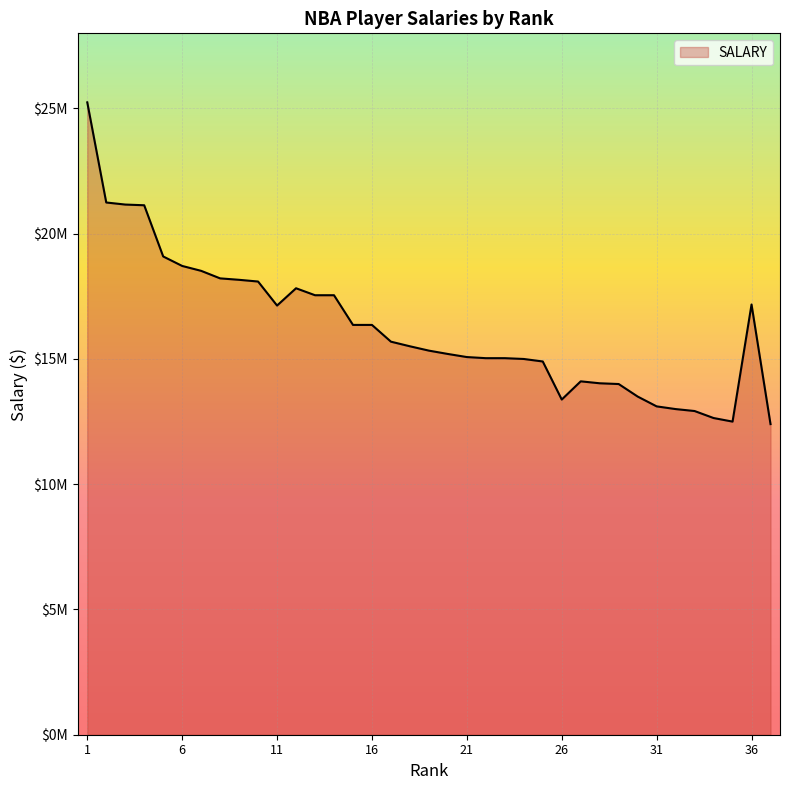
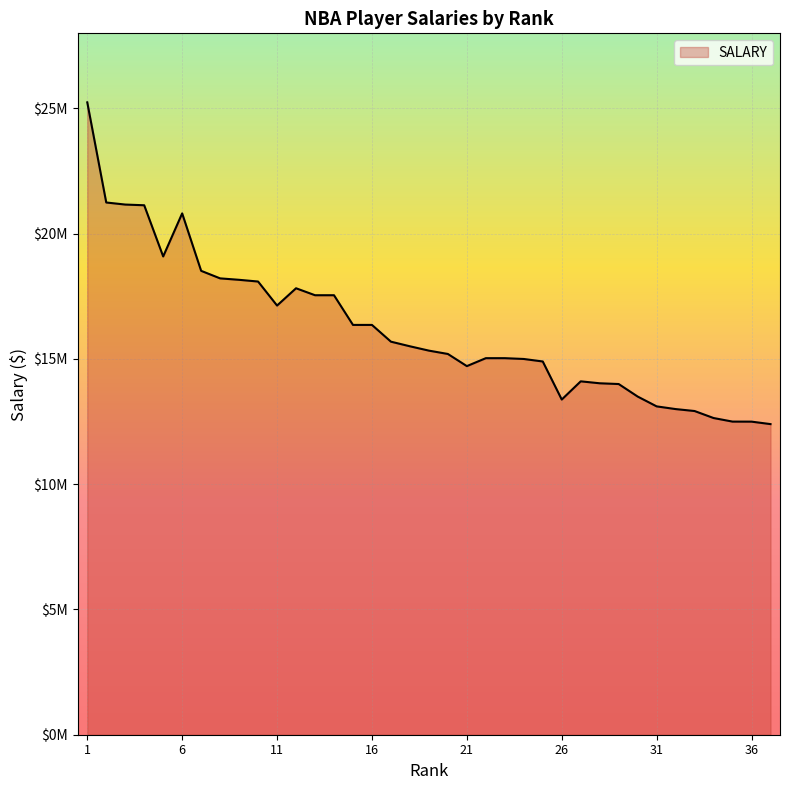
  {
    "1": "$25200000",
-   "6": "$18700000",
+   "6": "$20800000",
    "11": "$17100000",
    "16": "$16400000",
-   "21": "$15100000",
+   "21": "$14700000",
    "26": "$13400000",
    "31": "$13100000",
-   "36": "$17200000"
+   "36": "$12500000"
  }
